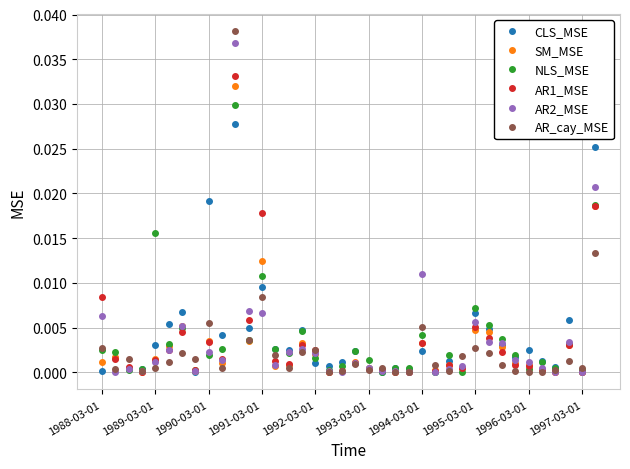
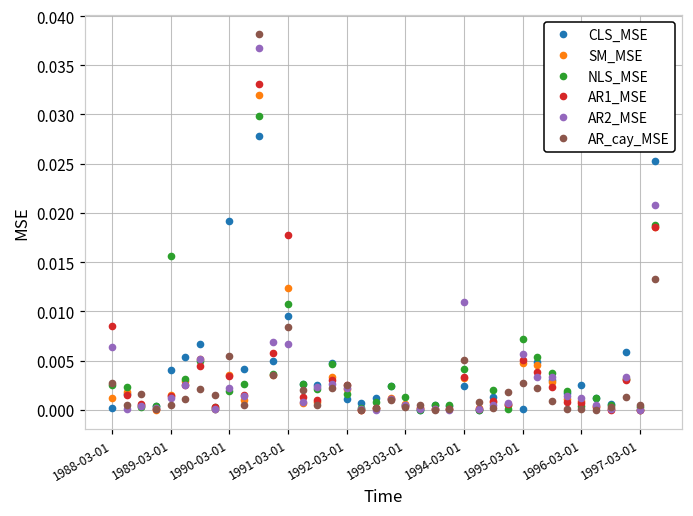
  {
    "CLS_MSE": {
      "1988-03-01": 0.000,
-     "1989-03-01": 0.003,
+     "1989-03-01": 0.004,
      "1990-03-01": 0.019,
      "1991-03-01": 0.010,
      "1992-03-01": 0.001,
      "1994-03-01": 0.002,
-     "1995-03-01": 0.007,
+     "1995-03-01": 0.000,
      "1996-03-01": 0.003
    },
    "SM_MSE": {
      "1988-03-01": 0.001,
      "1991-03-01": 0.012
    },
    "NLS_MSE": {
      "1989-03-01": 0.016,
      "1990-03-01": 0.002,
      "1991-03-01": 0.011,
      "1992-03-01": 0.002,
      "1993-03-01": 0.001,
      "1994-03-01": 0.004,
      "1995-03-01": 0.007,
      "1996-03-01": 0.000
    },
    "AR1_MSE": {
      "1988-03-01": 0.008,
      "1991-03-01": 0.018
    },
    "AR2_MSE": {
      "1988-03-01": 0.006,
      "1990-03-01": 0.002,
      "1991-03-01": 0.007,
      "1994-03-01": 0.011,
      "1995-03-01": 0.006
    },
    "AR_cay_MSE": {
      "1989-03-01": 0.000,
      "1990-03-01": 0.006,
      "1991-03-01": 0.008,
      "1994-03-01": 0.005,
      "1995-03-01": 0.003,
      "1996-03-01": 0.000
    }
  }
